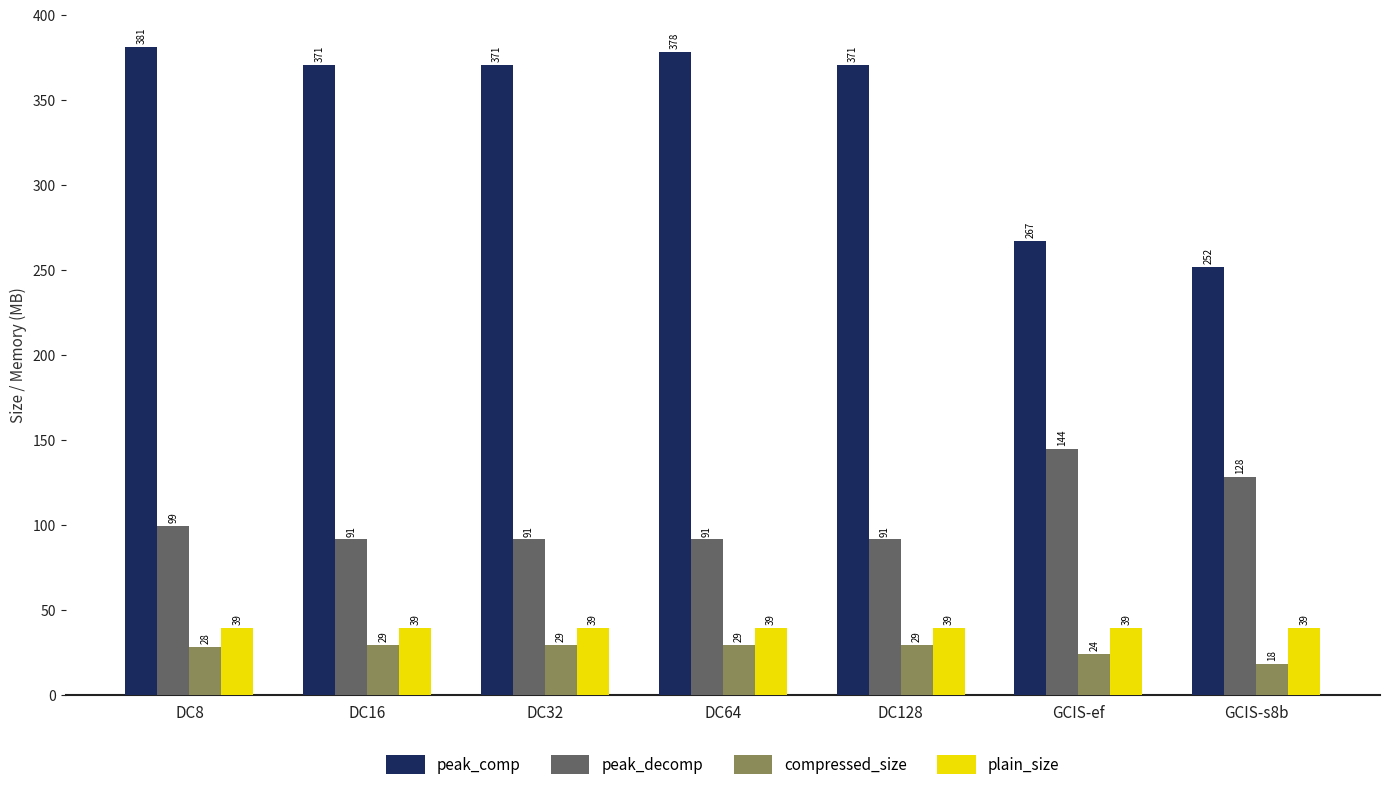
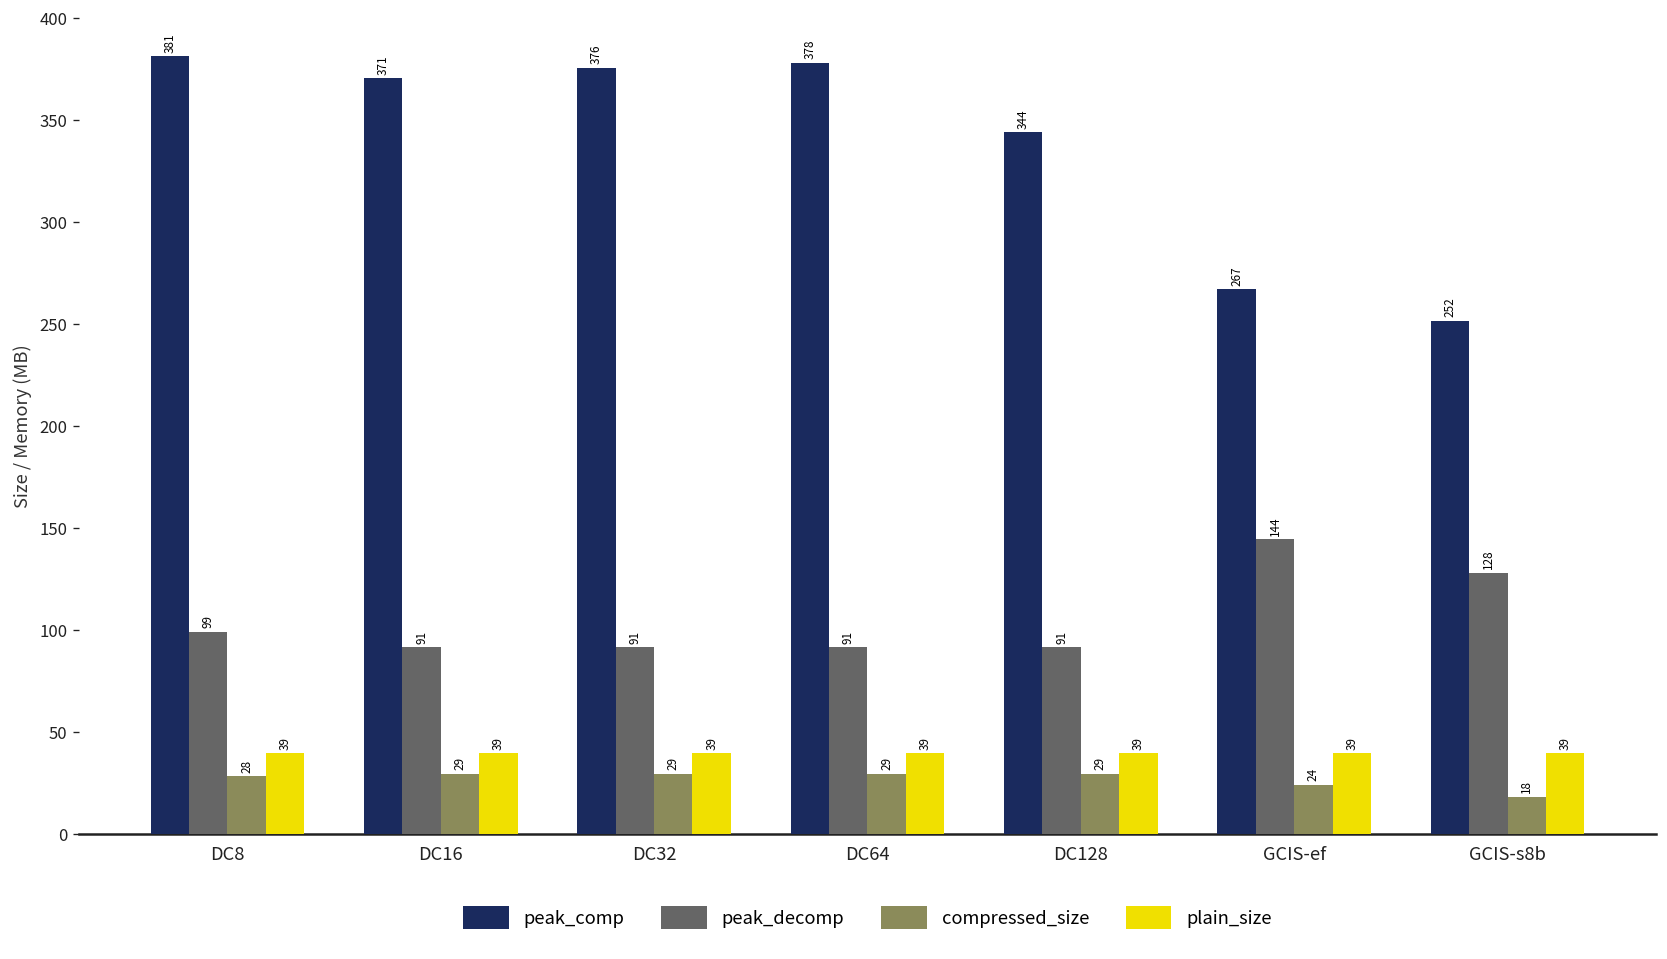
  {
    "peak_comp": {
      "DC8": 381,
      "DC16": 371,
-     "DC32": 371,
+     "DC32": 376,
      "DC64": 378,
-     "DC128": 371,
+     "DC128": 344,
      "GCIS-ef": 267,
      "GCIS-s8b": 252
    },
    "plain_size": {
      "DC8": 39,
      "DC16": 39,
      "DC32": 39,
      "DC64": 39,
      "DC128": 39,
      "GCIS-ef": 39,
      "GCIS-s8b": 39
    }
  }
